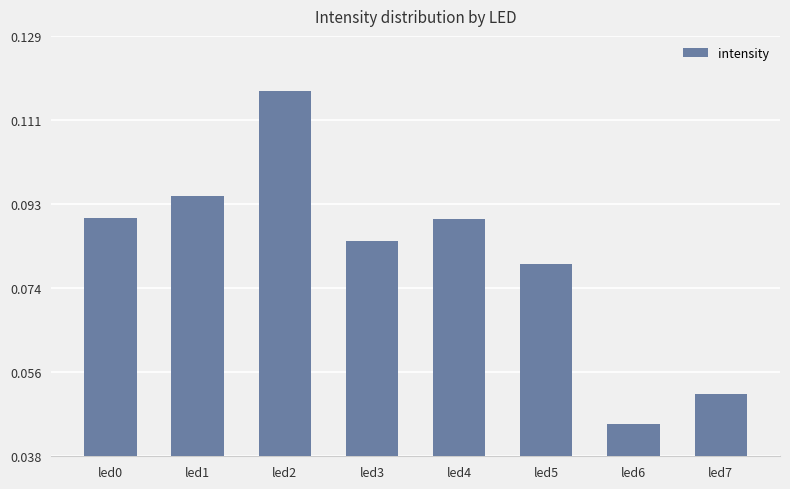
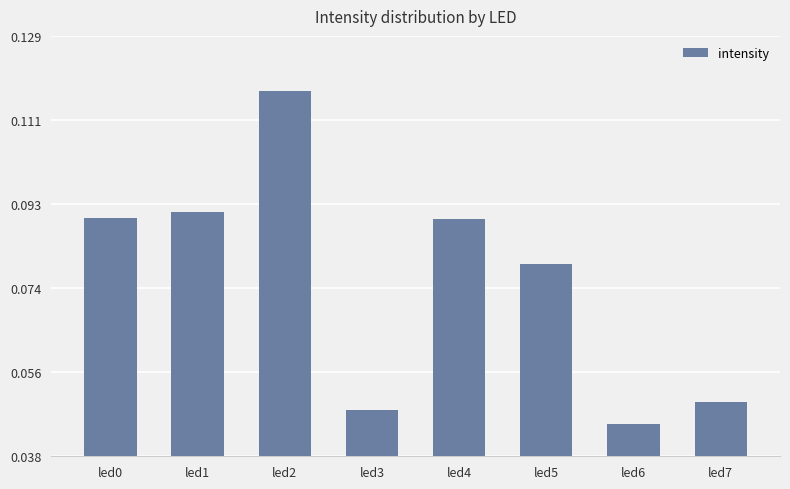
  {
    "led0": 0.090,
-   "led1": 0.094,
+   "led1": 0.091,
    "led2": 0.117,
-   "led3": 0.085,
+   "led3": 0.048,
    "led4": 0.089,
    "led5": 0.080,
    "led6": 0.045,
-   "led7": 0.051
+   "led7": 0.050
  }
